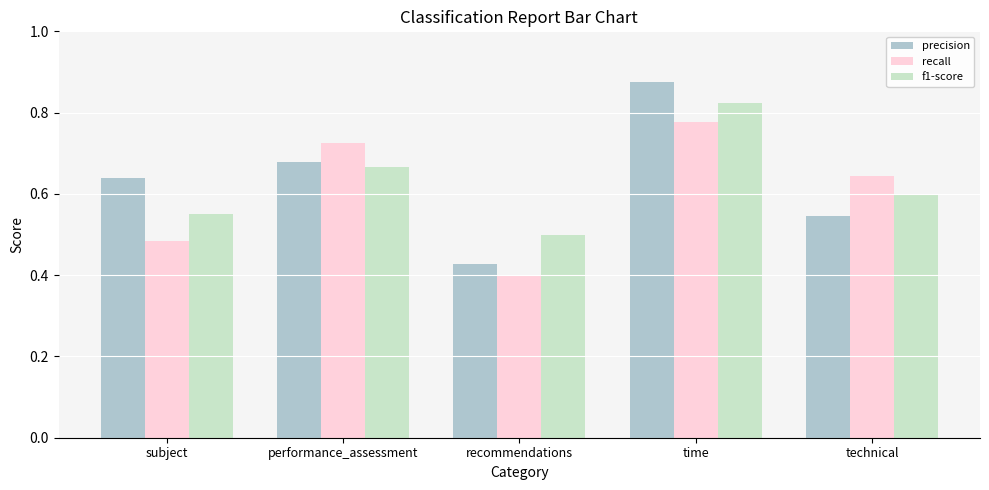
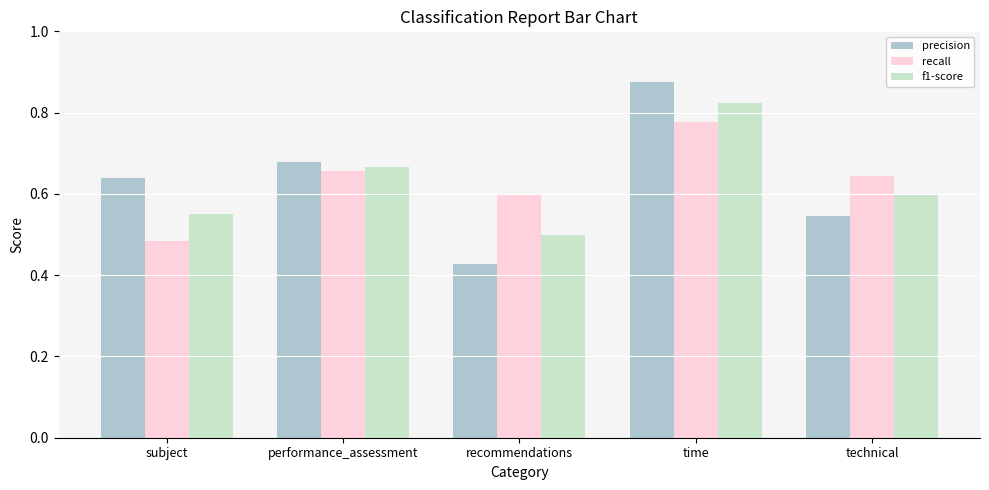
  {
    "recall": {
      "subject": 0.48,
-     "performance_assessment": 0.73,
-     "recommendations": 0.4,
+     "performance_assessment": 0.66,
+     "recommendations": 0.6,
      "time": 0.78,
      "technical": 0.64
    }
  }
